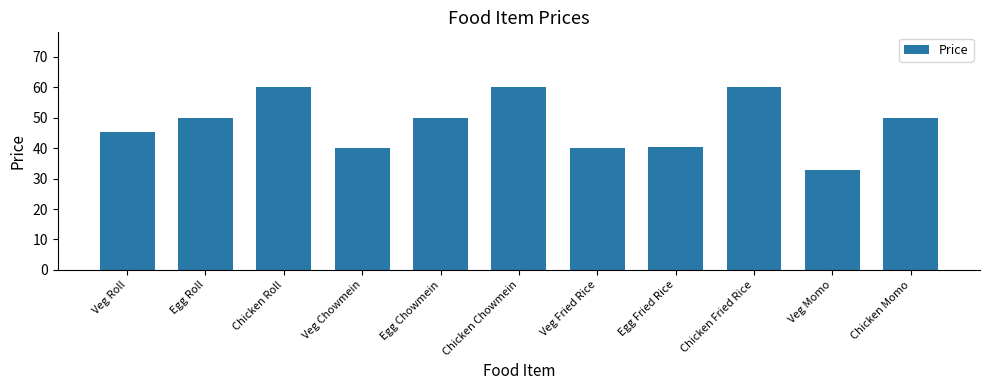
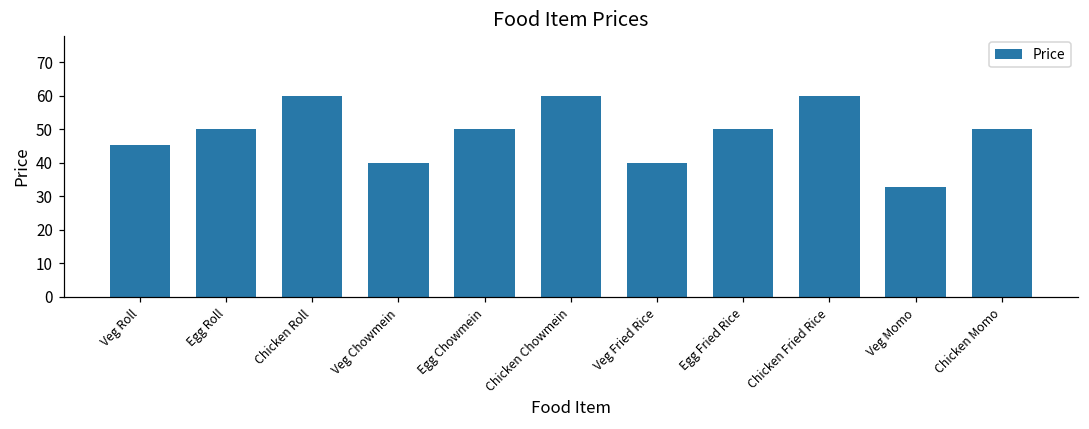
  {
    "Veg Roll": 45,
    "Egg Roll": 50,
    "Chicken Roll": 60,
    "Veg Chowmein": 40,
    "Egg Chowmein": 50,
    "Chicken Chowmein": 60,
    "Veg Fried Rice": 40,
-   "Egg Fried Rice": 40,
+   "Egg Fried Rice": 50,
    "Chicken Fried Rice": 60,
    "Veg Momo": 33,
    "Chicken Momo": 50
  }
